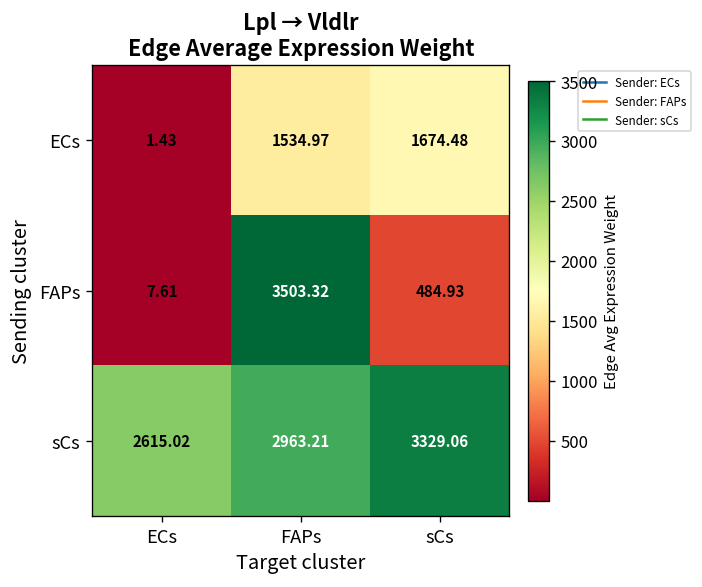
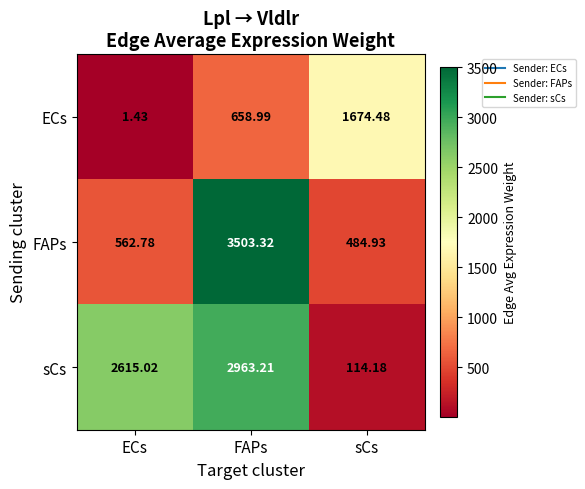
  {
    "ECs": {
      "ECs": 1.43,
-     "FAPs": 1534.97,
+     "FAPs": 658.99,
      "sCs": 1674.48
    },
    "FAPs": {
-     "ECs": 7.61,
+     "ECs": 562.78,
      "FAPs": 3503.32,
      "sCs": 484.93
    },
    "sCs": {
      "ECs": 2615.02,
      "FAPs": 2963.21,
-     "sCs": 3329.06
+     "sCs": 114.18
    }
  }
